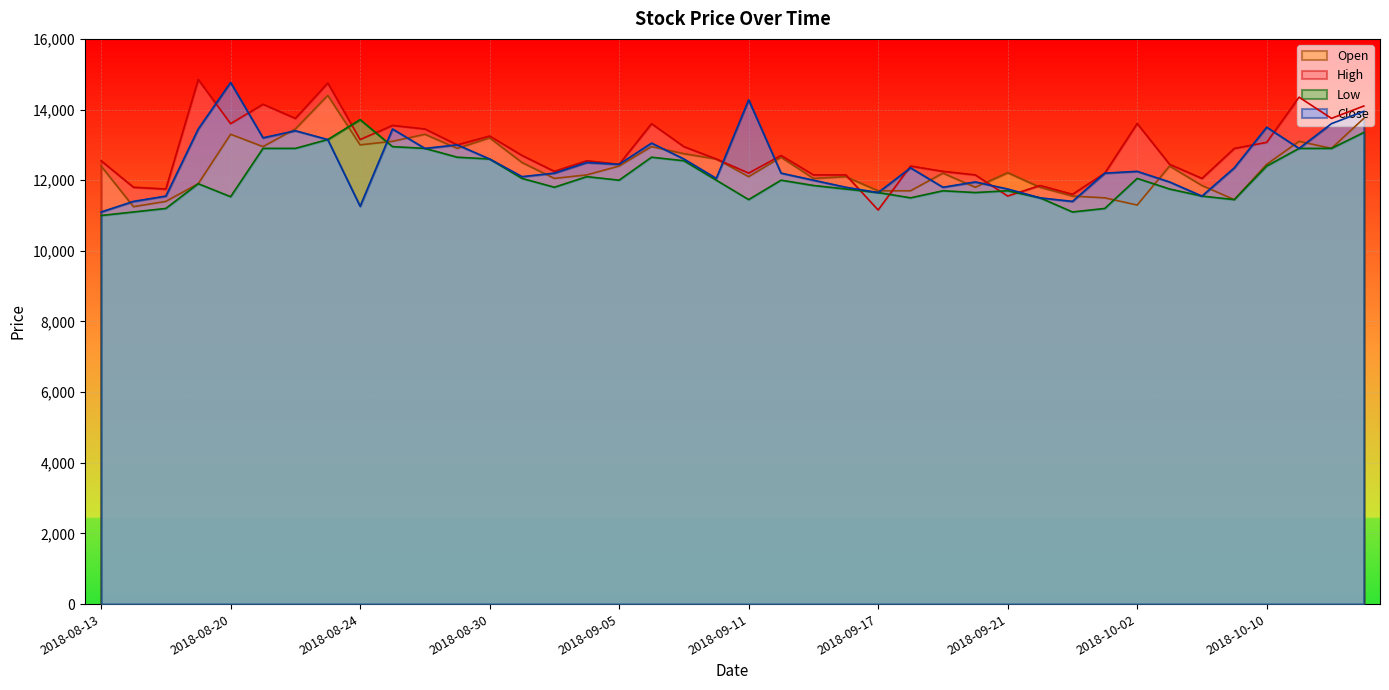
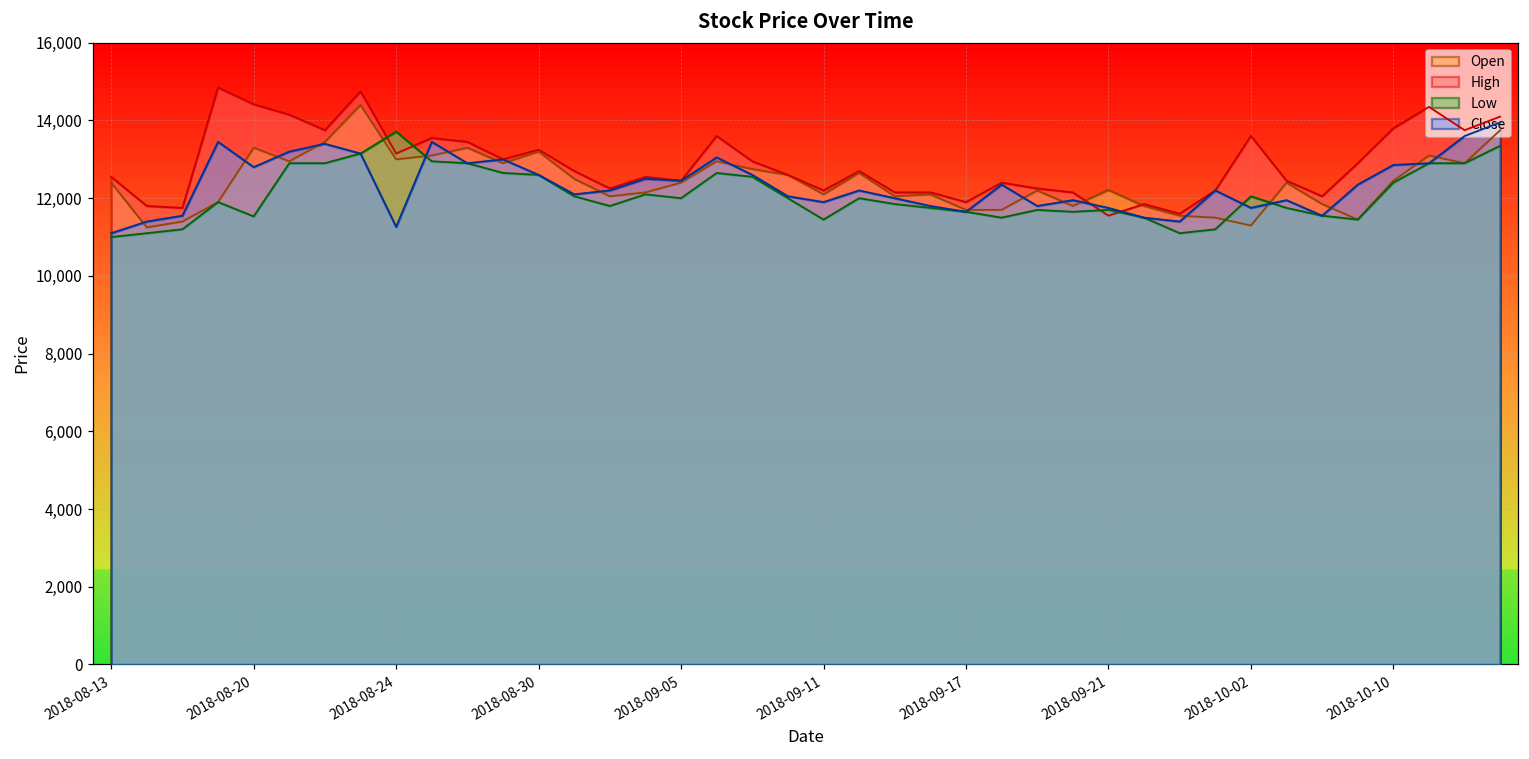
  {
    "Open": {
      "2018-08-13": "12,400",
      "2018-08-20": "13,300",
      "2018-08-24": "13,000",
      "2018-09-11": "12,100",
      "2018-09-21": "12,200",
      "2018-10-02": "11,300"
    },
    "High": {
      "2018-08-13": "12,600",
-     "2018-08-20": "13,600",
+     "2018-08-20": "14,400",
      "2018-08-24": "13,200",
      "2018-09-11": "12,200",
-     "2018-09-17": "11,200",
+     "2018-09-17": "11,900",
      "2018-09-21": "11,600",
      "2018-10-02": "13,600",
-     "2018-10-10": "13,100"
+     "2018-10-10": "13,800"
    },
    "Low": {
      "2018-08-13": "11,000",
      "2018-08-20": "11,500",
      "2018-08-24": "13,700",
      "2018-09-05": "12,000",
      "2018-09-11": "11,500",
      "2018-10-02": "12,100"
    },
    "Close": {
      "2018-08-13": "11,100",
-     "2018-08-20": "14,800",
+     "2018-08-20": "12,800",
      "2018-08-24": "11,300",
-     "2018-09-11": "14,300",
-     "2018-10-02": "12,300",
-     "2018-10-10": "13,500"
+     "2018-09-11": "11,900",
+     "2018-10-02": "11,800",
+     "2018-10-10": "12,900"
    }
  }
